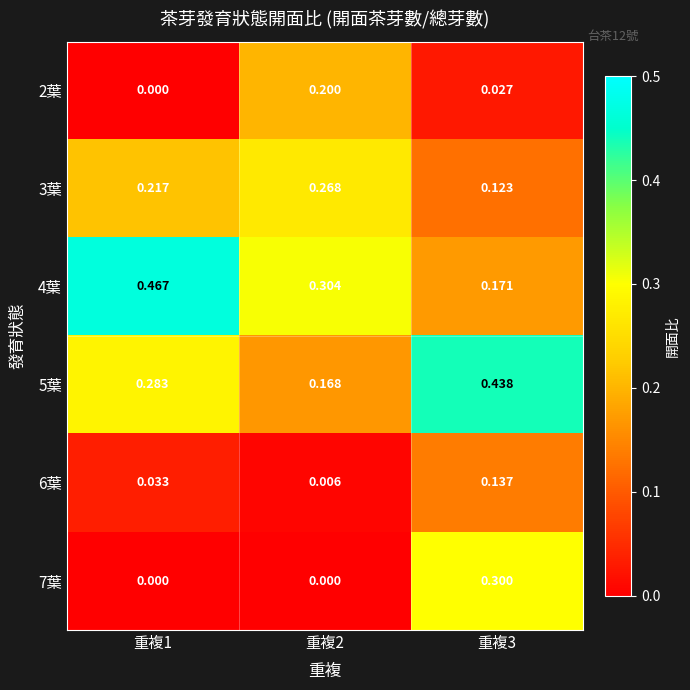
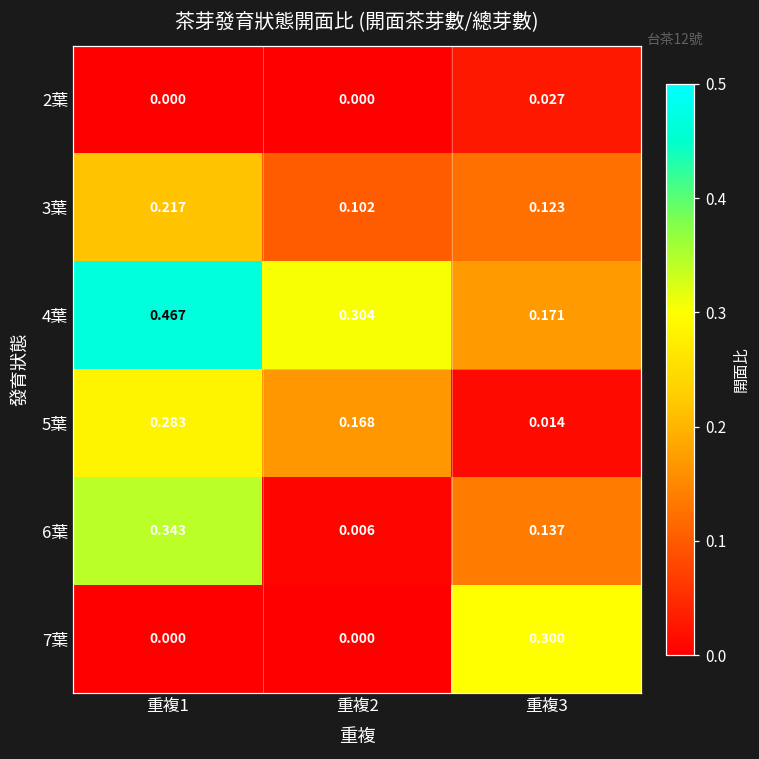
  {
    "2葉": {
      "重複1": 0.000,
-     "重複2": 0.200,
+     "重複2": 0.000,
      "重複3": 0.027
    },
    "3葉": {
      "重複1": 0.217,
-     "重複2": 0.268,
+     "重複2": 0.102,
      "重複3": 0.123
    },
    "4葉": {
      "重複1": 0.467,
      "重複2": 0.304,
      "重複3": 0.171
    },
    "5葉": {
      "重複1": 0.283,
      "重複2": 0.168,
-     "重複3": 0.438
+     "重複3": 0.014
    },
    "6葉": {
-     "重複1": 0.033,
+     "重複1": 0.343,
      "重複2": 0.006,
      "重複3": 0.137
    },
    "7葉": {
      "重複1": 0.000,
      "重複2": 0.000,
      "重複3": 0.300
    }
  }
